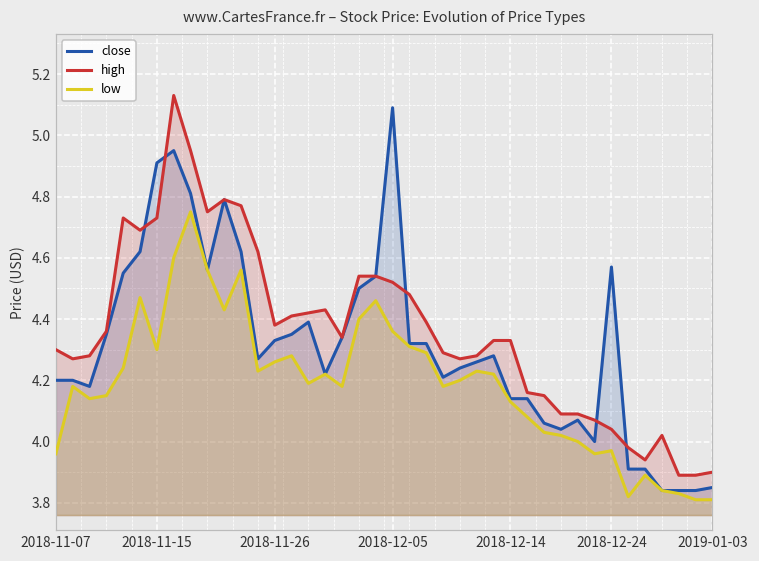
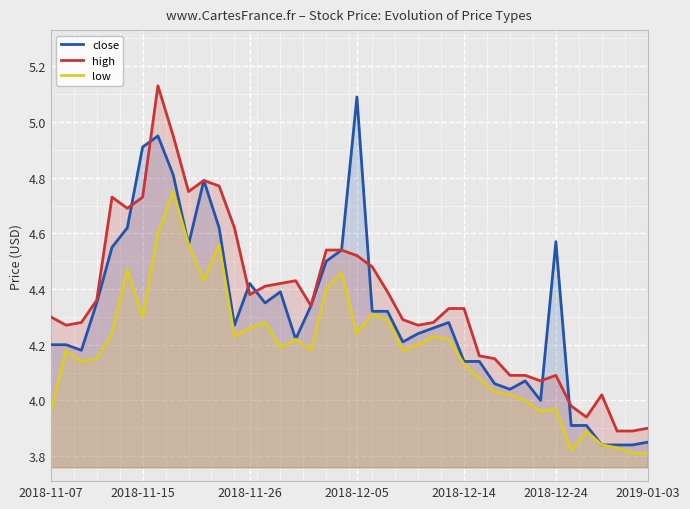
  {
    "close": {
      "2018-11-07": 4.20,
      "2018-11-15": 4.91,
-     "2018-11-26": 4.33,
+     "2018-11-26": 4.42,
      "2018-12-05": 5.09,
      "2018-12-14": 4.14,
      "2018-12-24": 4.57,
      "2019-01-03": 3.85
    },
    "high": {
      "2018-11-07": 4.30,
      "2018-11-15": 4.73,
      "2018-11-26": 4.38,
      "2018-12-05": 4.52,
      "2018-12-14": 4.33,
-     "2018-12-24": 4.04,
+     "2018-12-24": 4.09,
      "2019-01-03": 3.90
    },
    "low": {
      "2018-11-07": 3.96,
      "2018-11-15": 4.30,
      "2018-11-26": 4.26,
-     "2018-12-05": 4.36,
+     "2018-12-05": 4.24,
      "2018-12-14": 4.13,
      "2018-12-24": 3.97,
      "2019-01-03": 3.81
    }
  }
